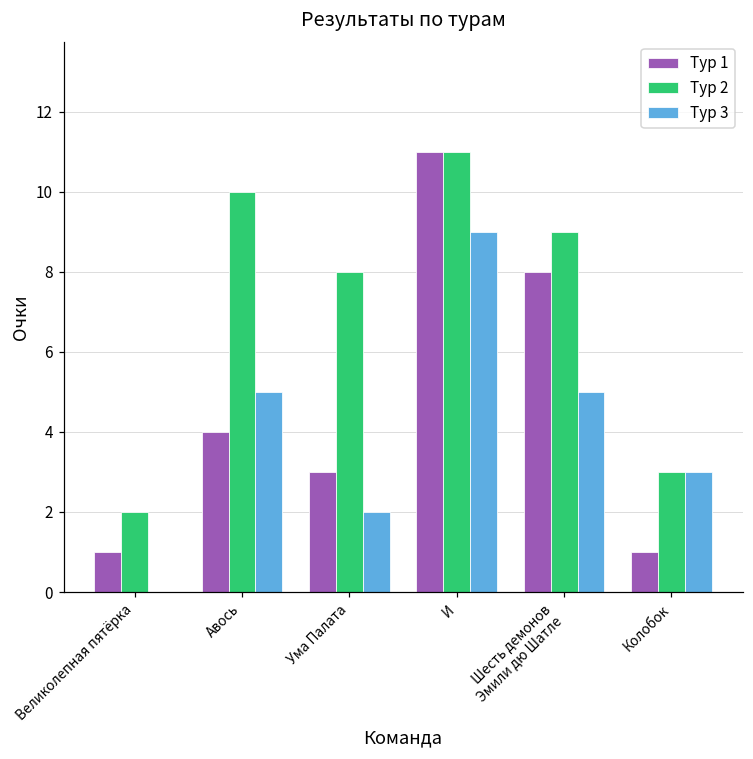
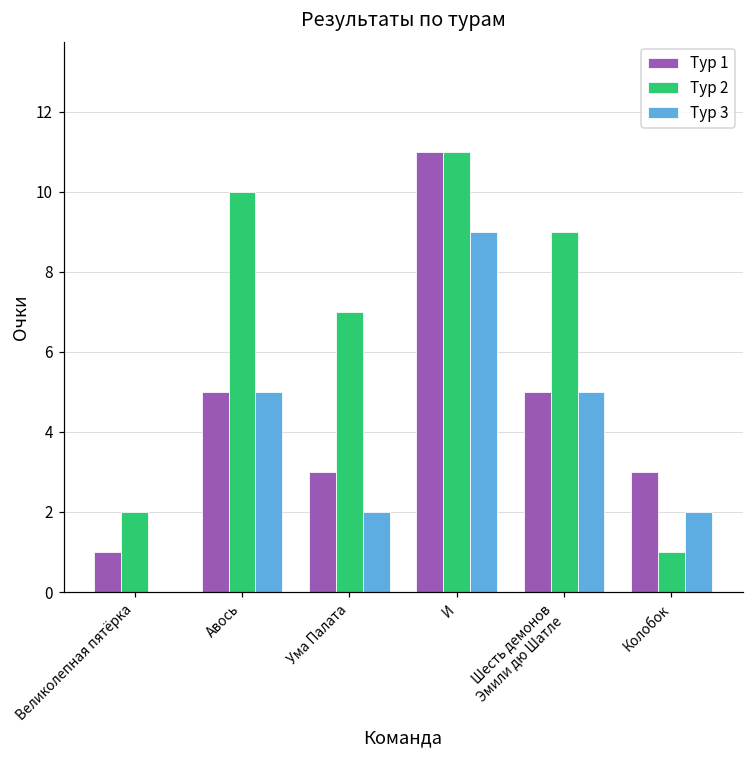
  {
    "Тур 1": {
      "Великолепная пятёрка": 1,
-     "Авось": 4,
+     "Авось": 5,
      "Ума Палата": 3,
      "И": 11,
-     "Шесть демонов Эмили дю Шатле": 8,
-     "Колобок": 1
+     "Шесть демонов Эмили дю Шатле": 5,
+     "Колобок": 3
    },
    "Тур 2": {
      "Великолепная пятёрка": 2,
      "Авось": 10,
-     "Ума Палата": 8,
+     "Ума Палата": 7,
      "И": 11,
      "Шесть демонов Эмили дю Шатле": 9,
-     "Колобок": 3
+     "Колобок": 1
    },
    "Тур 3": {
      "Великолепная пятёрка": 0,
      "Авось": 5,
      "Ума Палата": 2,
      "И": 9,
      "Шесть демонов Эмили дю Шатле": 5,
-     "Колобок": 3
+     "Колобок": 2
    }
  }
